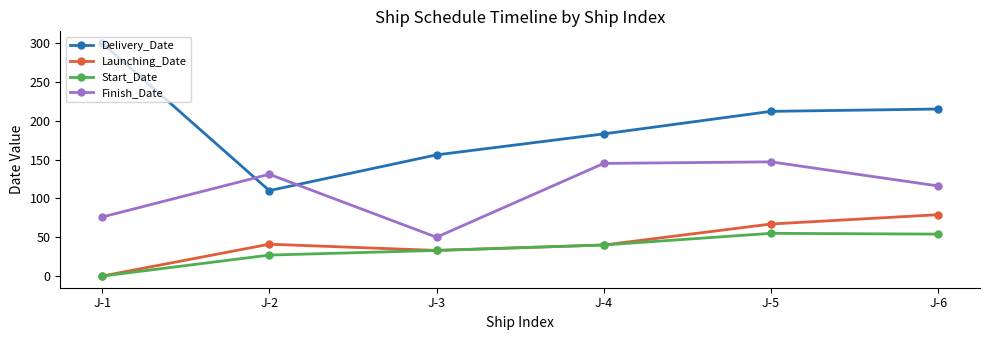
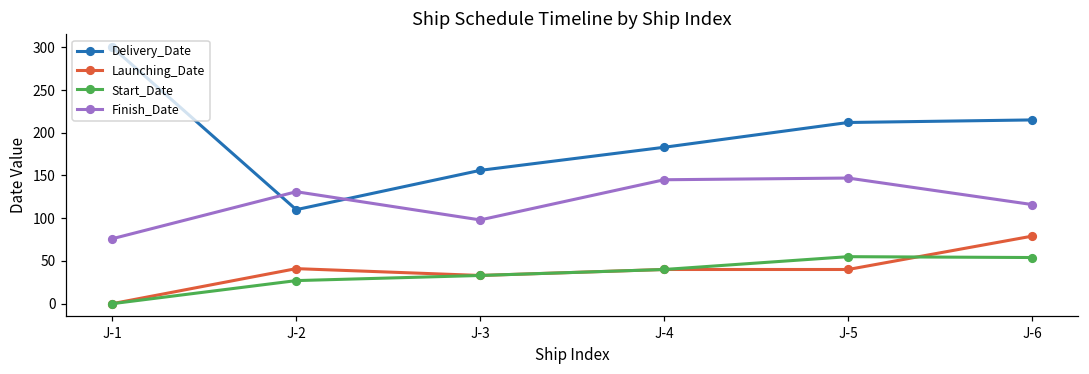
  {
    "Delivery_Date": {
      "J-2": 110,
      "J-3": 160,
      "J-4": 180,
      "J-5": 210,
      "J-6": 220
    },
    "Launching_Date": {
      "J-2": 40,
-     "J-5": 70,
+     "J-5": 40,
      "J-6": 80
    },
    "Start_Date": {
      "J-2": 30,
      "J-5": 60,
      "J-6": 50
    },
    "Finish_Date": {
      "J-1": 80,
      "J-2": 130,
-     "J-3": 50,
+     "J-3": 100,
      "J-4": 150,
      "J-5": 150,
      "J-6": 120
    }
  }
